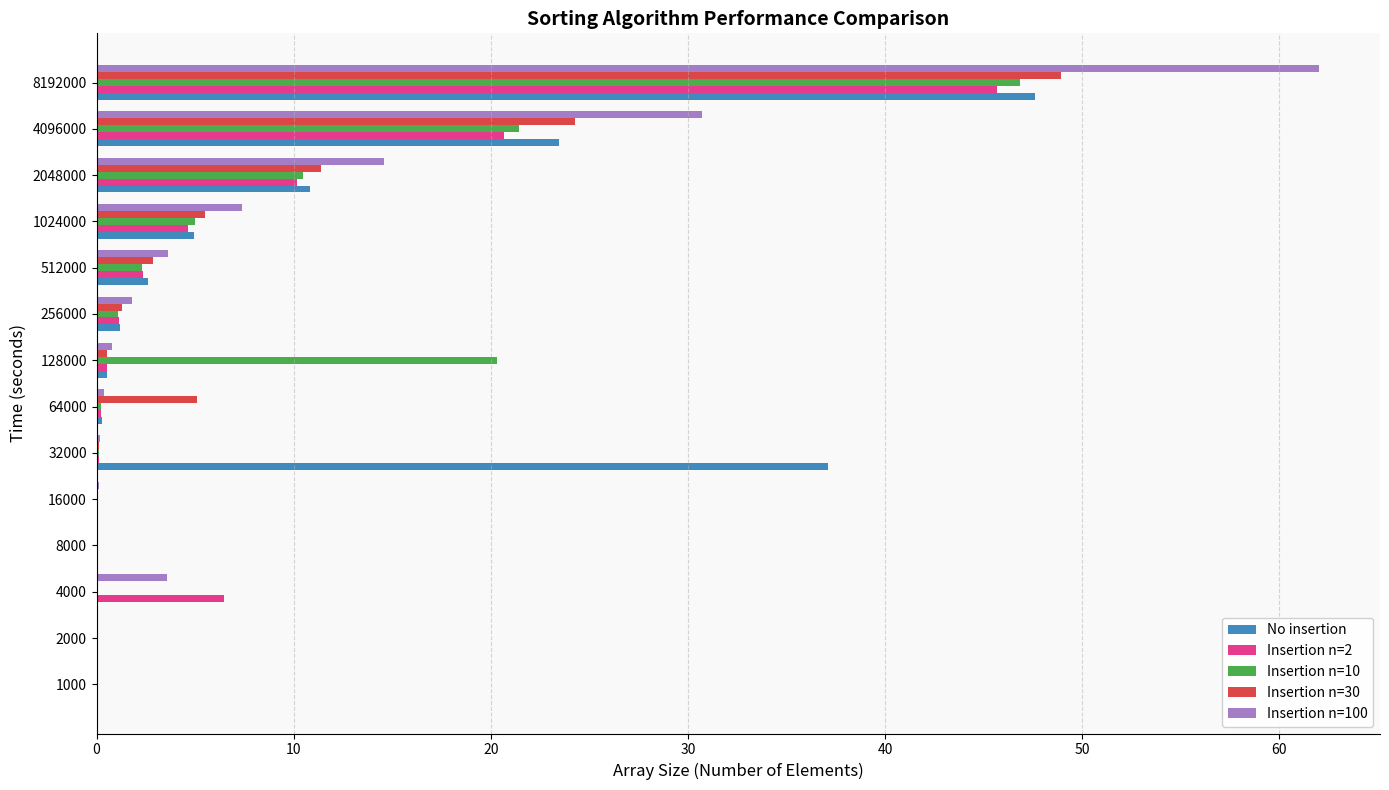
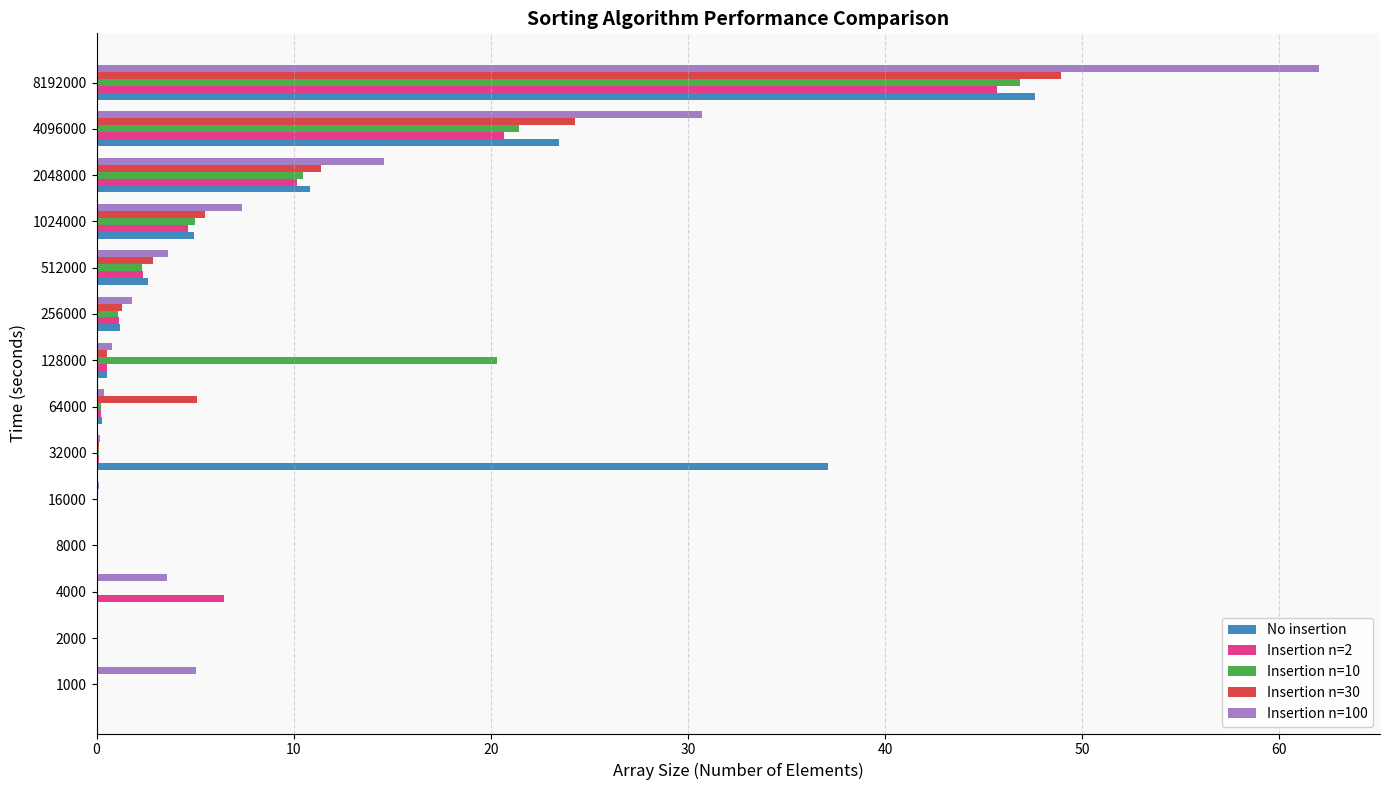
  {
    "No insertion": {
      "8192000": 47.6,
      "4096000": 23.4,
      "2048000": 10.9,
      "1024000": 5.0,
      "512000": 2.6,
      "256000": 1.2,
      "128000": 0.5,
      "64000": 0.3,
      "32000": 37.1
    },
    "Insertion n=2": {
      "8192000": 45.7,
      "4096000": 20.7,
      "2048000": 10.2,
      "1024000": 4.7,
      "512000": 2.3,
      "256000": 1.1,
      "128000": 0.5,
      "64000": 0.3,
      "32000": 0.1,
      "4000": 6.5
    },
    "Insertion n=10": {
      "8192000": 46.9,
      "4096000": 21.4,
      "2048000": 10.5,
      "1024000": 5.0,
      "512000": 2.3,
      "256000": 1.1,
      "128000": 20.3,
      "64000": 0.2,
      "32000": 0.1
    },
    "Insertion n=30": {
      "8192000": 48.9,
      "4096000": 24.3,
      "2048000": 11.4,
      "1024000": 5.5,
      "512000": 2.9,
      "256000": 1.3,
      "128000": 0.6,
      "64000": 5.1,
      "32000": 0.1
    },
    "Insertion n=100": {
      "8192000": 62.0,
      "4096000": 30.7,
      "2048000": 14.6,
      "1024000": 7.4,
      "512000": 3.6,
      "256000": 1.8,
      "128000": 0.8,
      "64000": 0.4,
      "32000": 0.2,
      "16000": 0.1,
      "4000": 3.6,
-     "1000": 0.0
+     "1000": 5.1
    }
  }
